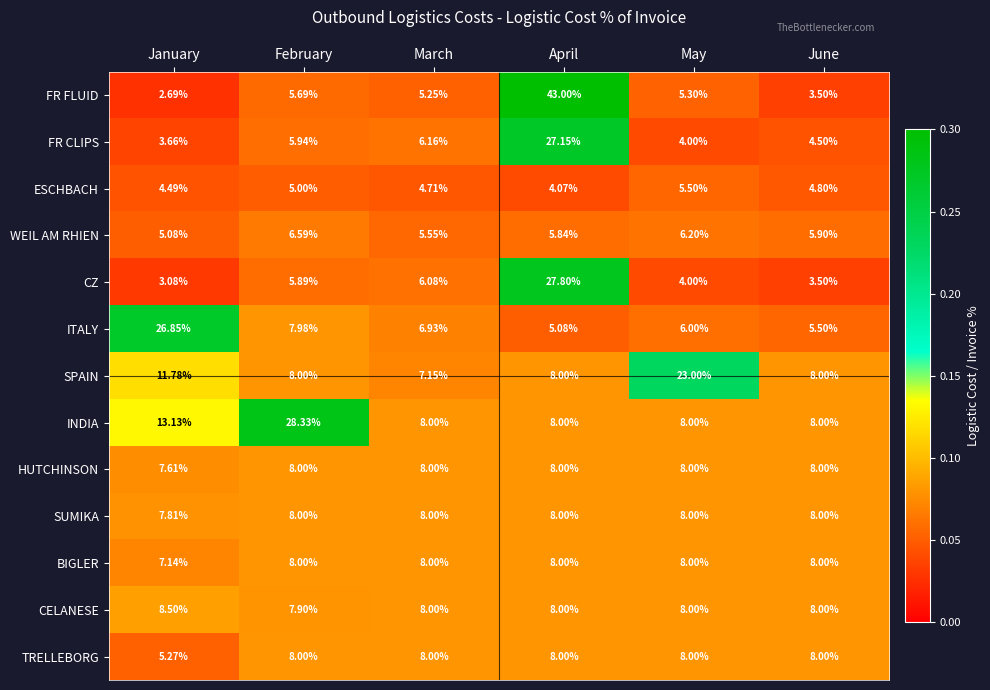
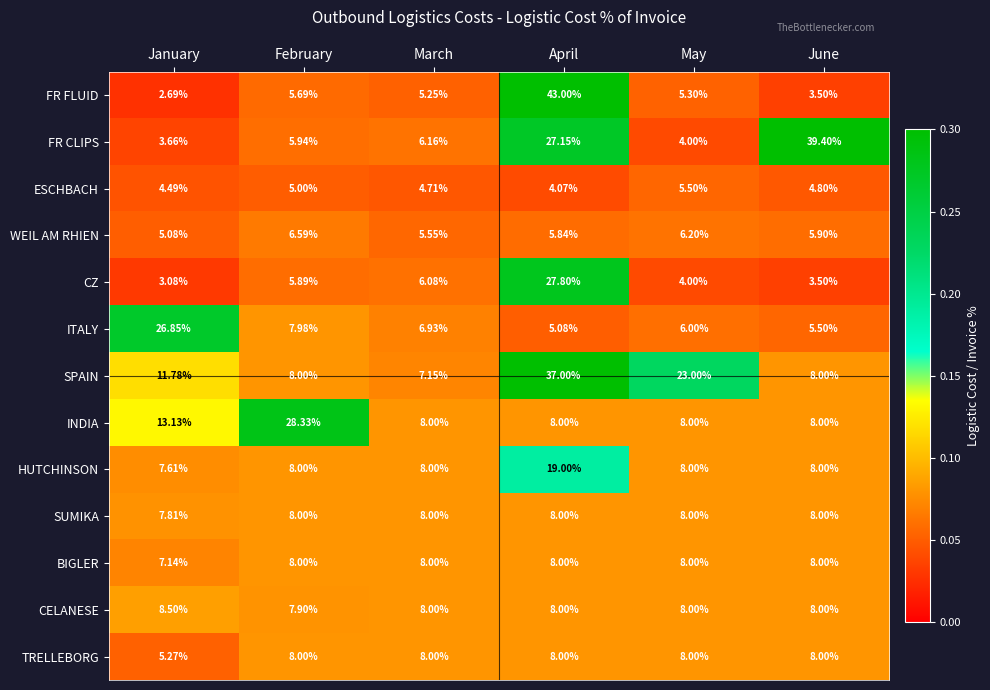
  {
    "FR FLUID": {
      "January": "2.69%",
      "February": "5.69%",
      "March": "5.25%",
      "April": "43.00%",
      "May": "5.30%",
      "June": "3.50%"
    },
    "FR CLIPS": {
      "January": "3.66%",
      "February": "5.94%",
      "March": "6.16%",
      "April": "27.15%",
      "May": "4.00%",
-     "June": "4.50%"
+     "June": "39.40%"
    },
    "ESCHBACH": {
      "January": "4.49%",
      "February": "5.00%",
      "March": "4.71%",
      "April": "4.07%",
      "May": "5.50%",
      "June": "4.80%"
    },
    "WEIL AM RHIEN": {
      "January": "5.08%",
      "February": "6.59%",
      "March": "5.55%",
      "April": "5.84%",
      "May": "6.20%",
      "June": "5.90%"
    },
    "CZ": {
      "January": "3.08%",
      "February": "5.89%",
      "March": "6.08%",
      "April": "27.80%",
      "May": "4.00%",
      "June": "3.50%"
    },
    "ITALY": {
      "January": "26.85%",
      "February": "7.98%",
      "March": "6.93%",
      "April": "5.08%",
      "May": "6.00%",
      "June": "5.50%"
    },
    "SPAIN": {
      "January": "11.78%",
      "February": "8.00%",
      "March": "7.15%",
-     "April": "8.00%",
+     "April": "37.00%",
      "May": "23.00%",
      "June": "8.00%"
    },
    "INDIA": {
      "January": "13.13%",
      "February": "28.33%",
      "March": "8.00%",
      "April": "8.00%",
      "May": "8.00%",
      "June": "8.00%"
    },
    "HUTCHINSON": {
      "January": "7.61%",
      "February": "8.00%",
      "March": "8.00%",
-     "April": "8.00%",
+     "April": "19.00%",
      "May": "8.00%",
      "June": "8.00%"
    },
    "SUMIKA": {
      "January": "7.81%",
      "February": "8.00%",
      "March": "8.00%",
      "April": "8.00%",
      "May": "8.00%",
      "June": "8.00%"
    },
    "BIGLER": {
      "January": "7.14%",
      "February": "8.00%",
      "March": "8.00%",
      "April": "8.00%",
      "May": "8.00%",
      "June": "8.00%"
    },
    "CELANESE": {
      "January": "8.50%",
      "February": "7.90%",
      "March": "8.00%",
      "April": "8.00%",
      "May": "8.00%",
      "June": "8.00%"
    },
    "TRELLEBORG": {
      "January": "5.27%",
      "February": "8.00%",
      "March": "8.00%",
      "April": "8.00%",
      "May": "8.00%",
      "June": "8.00%"
    }
  }
